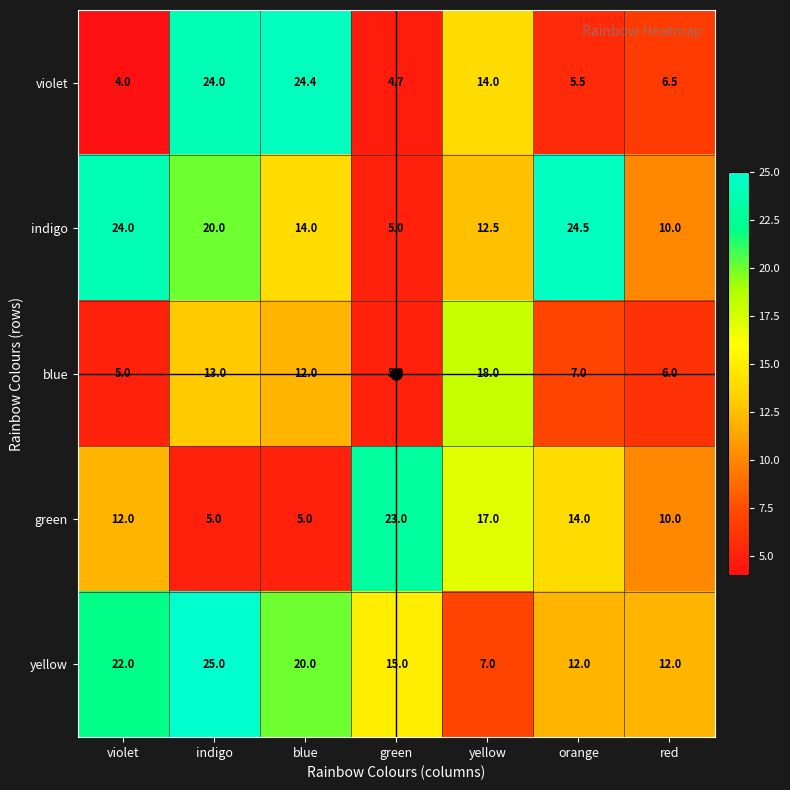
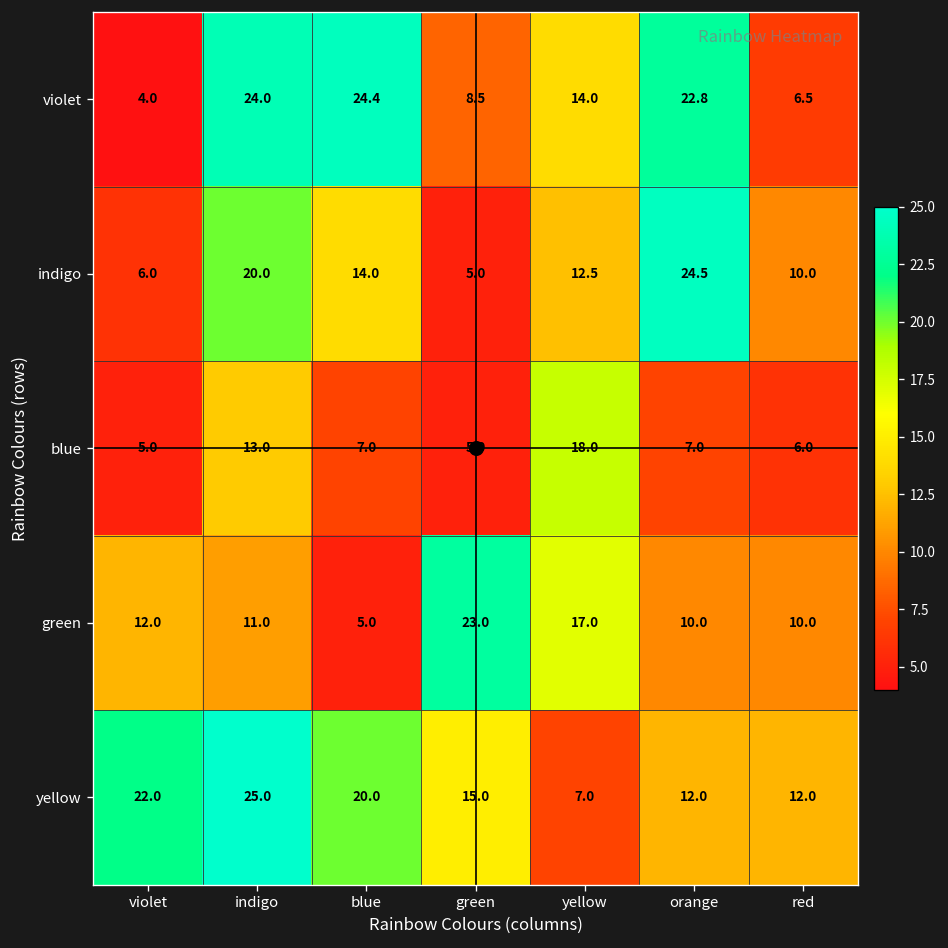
  {
    "violet": {
      "violet": 4.0,
      "indigo": 24.0,
      "blue": 24.4,
-     "green": 4.7,
+     "green": 8.5,
      "yellow": 14.0,
-     "orange": 5.5
+     "orange": 22.8
    },
    "indigo": {
-     "violet": 24.0,
+     "violet": 6.0,
      "indigo": 20.0,
      "blue": 14.0,
      "green": 5.0,
      "yellow": 12.5,
      "orange": 24.5,
      "red": 10.0
    },
    "blue": {
      "violet": 5.0,
      "indigo": 13.0,
-     "blue": 12.0,
+     "blue": 7.0,
      "yellow": 18.0,
      "orange": 7.0,
      "red": 6.0
    },
    "green": {
      "violet": 12.0,
-     "indigo": 5.0,
+     "indigo": 11.0,
      "blue": 5.0,
      "green": 23.0,
      "yellow": 17.0,
-     "orange": 14.0,
+     "orange": 10.0,
      "red": 10.0
    },
    "yellow": {
      "violet": 22.0,
      "indigo": 25.0,
      "blue": 20.0,
      "green": 15.0,
      "yellow": 7.0,
      "orange": 12.0,
      "red": 12.0
    }
  }
